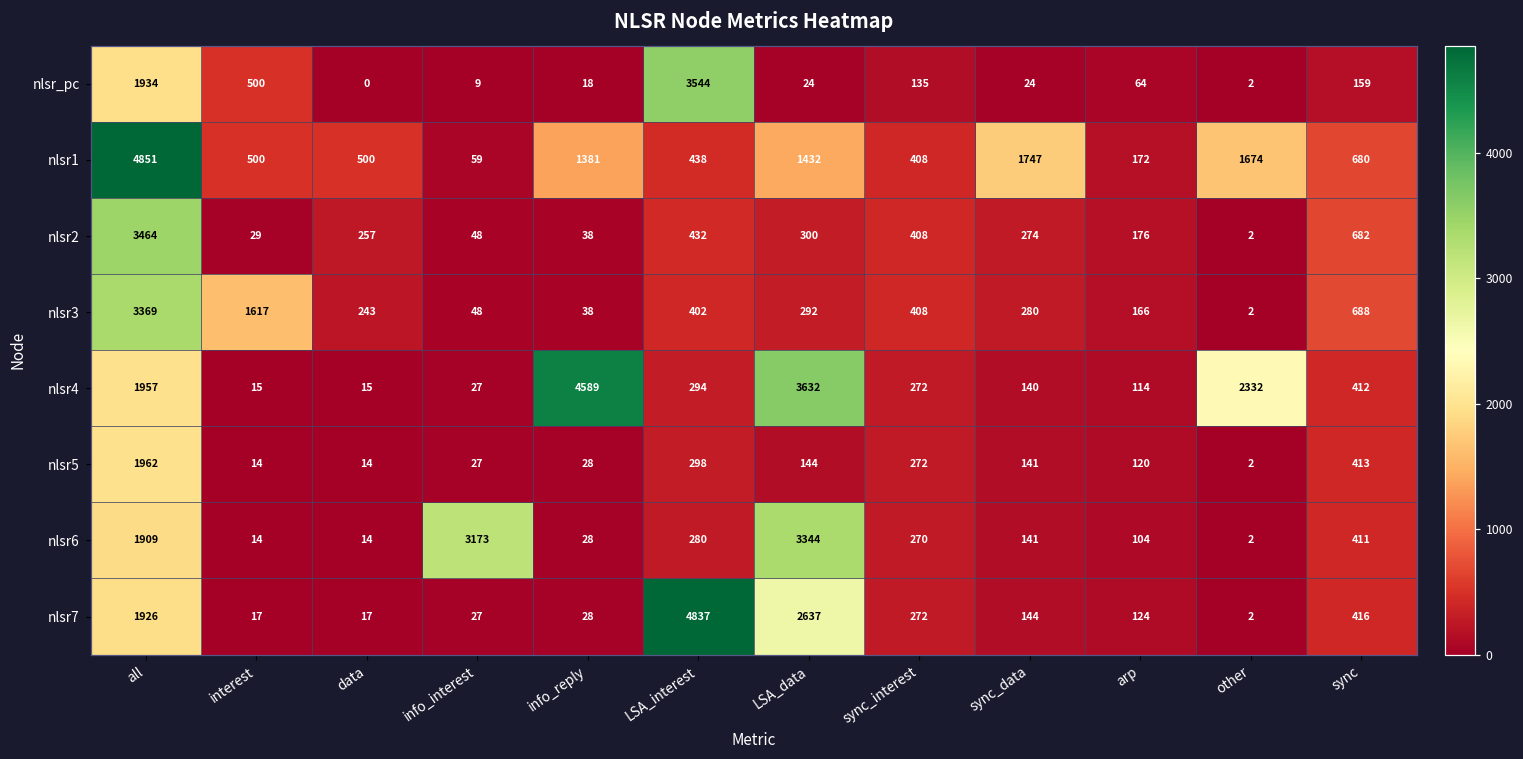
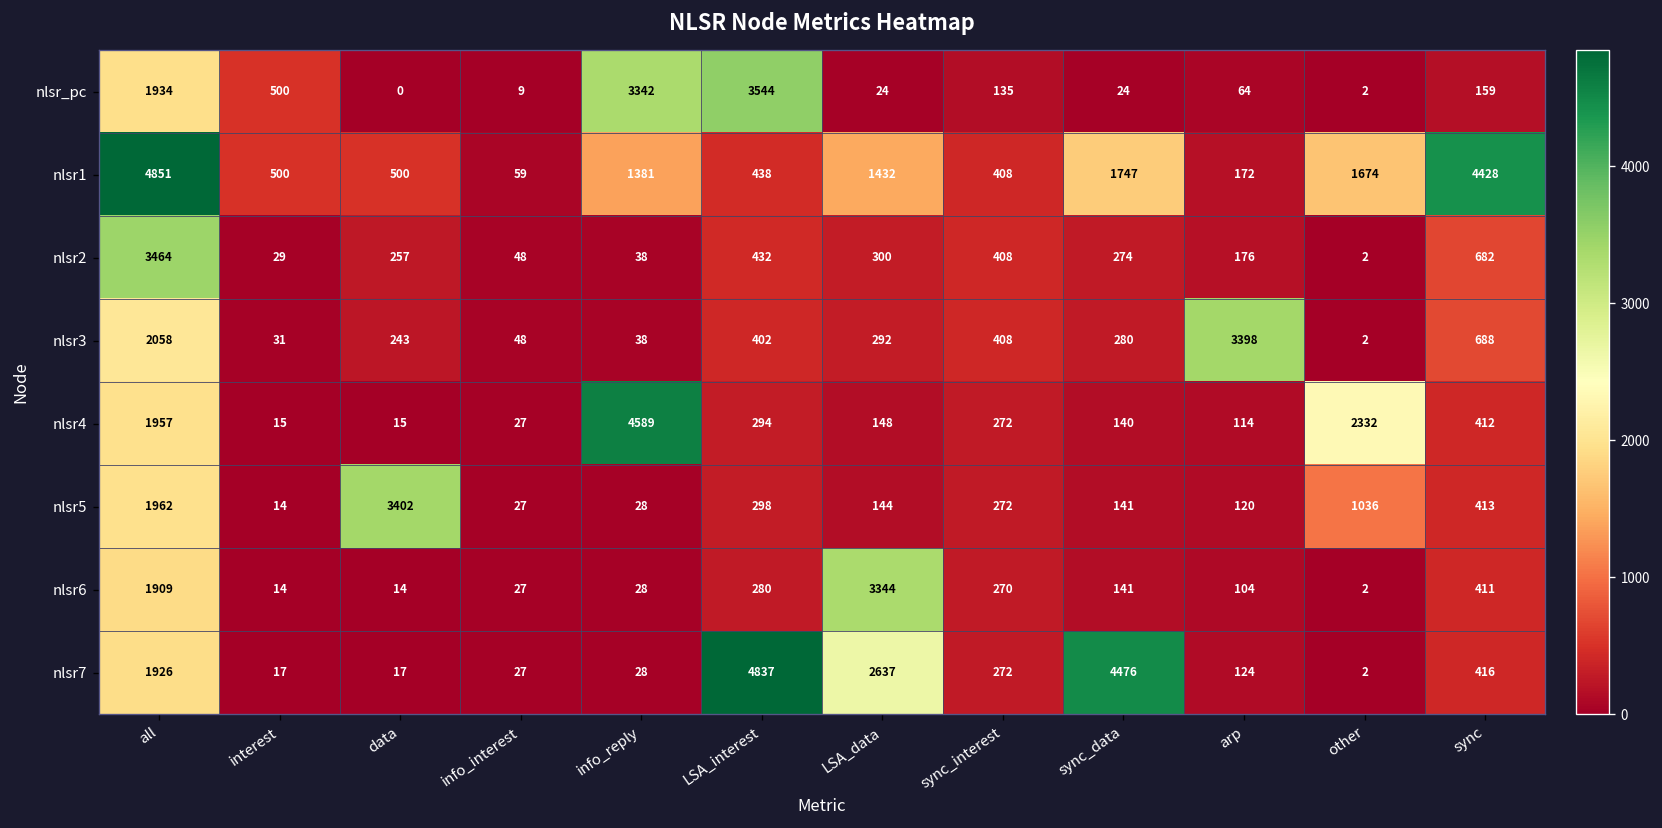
  {
    "nlsr_pc": {
      "all": 1934,
      "interest": 500,
      "data": 0,
      "info_interest": 9,
-     "info_reply": 18,
+     "info_reply": 3342,
      "LSA_interest": 3544,
      "LSA_data": 24,
      "sync_interest": 135,
      "sync_data": 24,
      "arp": 64,
      "other": 2,
      "sync": 159
    },
    "nlsr1": {
      "all": 4851,
      "interest": 500,
      "data": 500,
      "info_interest": 59,
      "info_reply": 1381,
      "LSA_interest": 438,
      "LSA_data": 1432,
      "sync_interest": 408,
      "sync_data": 1747,
      "arp": 172,
      "other": 1674,
-     "sync": 680
+     "sync": 4428
    },
    "nlsr2": {
      "all": 3464,
      "interest": 29,
      "data": 257,
      "info_interest": 48,
      "info_reply": 38,
      "LSA_interest": 432,
      "LSA_data": 300,
      "sync_interest": 408,
      "sync_data": 274,
      "arp": 176,
      "other": 2,
      "sync": 682
    },
    "nlsr3": {
-     "all": 3369,
-     "interest": 1617,
+     "all": 2058,
+     "interest": 31,
      "data": 243,
      "info_interest": 48,
      "info_reply": 38,
      "LSA_interest": 402,
      "LSA_data": 292,
      "sync_interest": 408,
      "sync_data": 280,
-     "arp": 166,
+     "arp": 3398,
      "other": 2,
      "sync": 688
    },
    "nlsr4": {
      "all": 1957,
      "interest": 15,
      "data": 15,
      "info_interest": 27,
      "info_reply": 4589,
      "LSA_interest": 294,
-     "LSA_data": 3632,
+     "LSA_data": 148,
      "sync_interest": 272,
      "sync_data": 140,
      "arp": 114,
      "other": 2332,
      "sync": 412
    },
    "nlsr5": {
      "all": 1962,
      "interest": 14,
-     "data": 14,
+     "data": 3402,
      "info_interest": 27,
      "info_reply": 28,
      "LSA_interest": 298,
      "LSA_data": 144,
      "sync_interest": 272,
      "sync_data": 141,
      "arp": 120,
-     "other": 2,
+     "other": 1036,
      "sync": 413
    },
    "nlsr6": {
      "all": 1909,
      "interest": 14,
      "data": 14,
-     "info_interest": 3173,
+     "info_interest": 27,
      "info_reply": 28,
      "LSA_interest": 280,
      "LSA_data": 3344,
      "sync_interest": 270,
      "sync_data": 141,
      "arp": 104,
      "other": 2,
      "sync": 411
    },
    "nlsr7": {
      "all": 1926,
      "interest": 17,
      "data": 17,
      "info_interest": 27,
      "info_reply": 28,
      "LSA_interest": 4837,
      "LSA_data": 2637,
      "sync_interest": 272,
-     "sync_data": 144,
+     "sync_data": 4476,
      "arp": 124,
      "other": 2,
      "sync": 416
    }
  }
